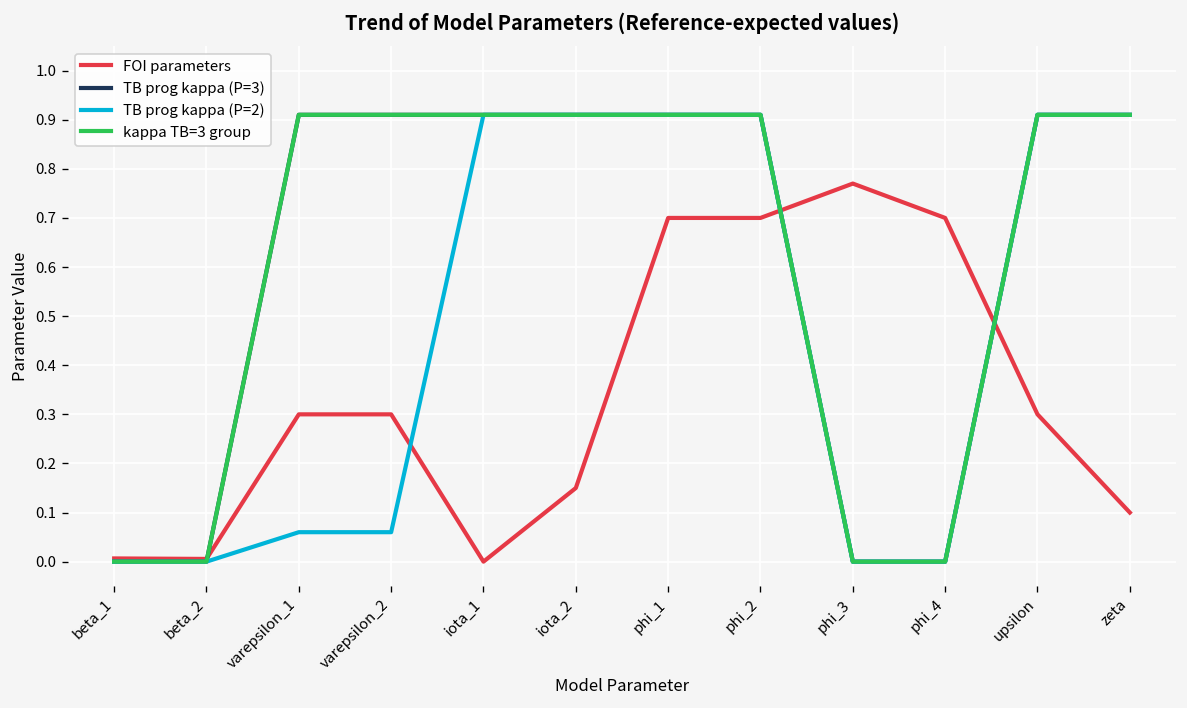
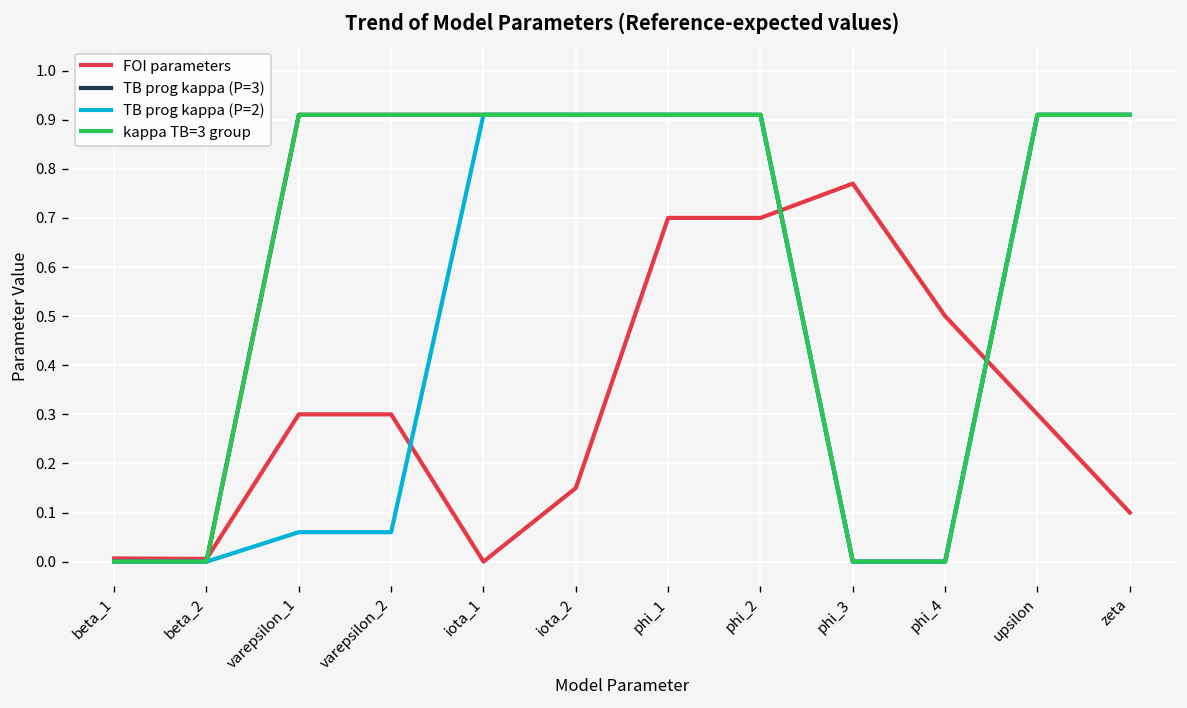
  {
    "FOI parameters": {
      "beta_1": 0.01,
      "varepsilon_1": 0.3,
      "varepsilon_2": 0.3,
      "iota_1": 0.0,
      "iota_2": 0.15,
      "phi_1": 0.7,
      "phi_2": 0.7,
      "phi_3": 0.77,
-     "phi_4": 0.7,
+     "phi_4": 0.5,
      "upsilon": 0.3,
      "zeta": 0.1
    },
    "kappa TB=3 group": {
      "varepsilon_1": 0.91,
      "varepsilon_2": 0.91
    },
    "TB prog kappa (P=2)": {
      "varepsilon_1": 0.06,
      "varepsilon_2": 0.06
    }
  }
